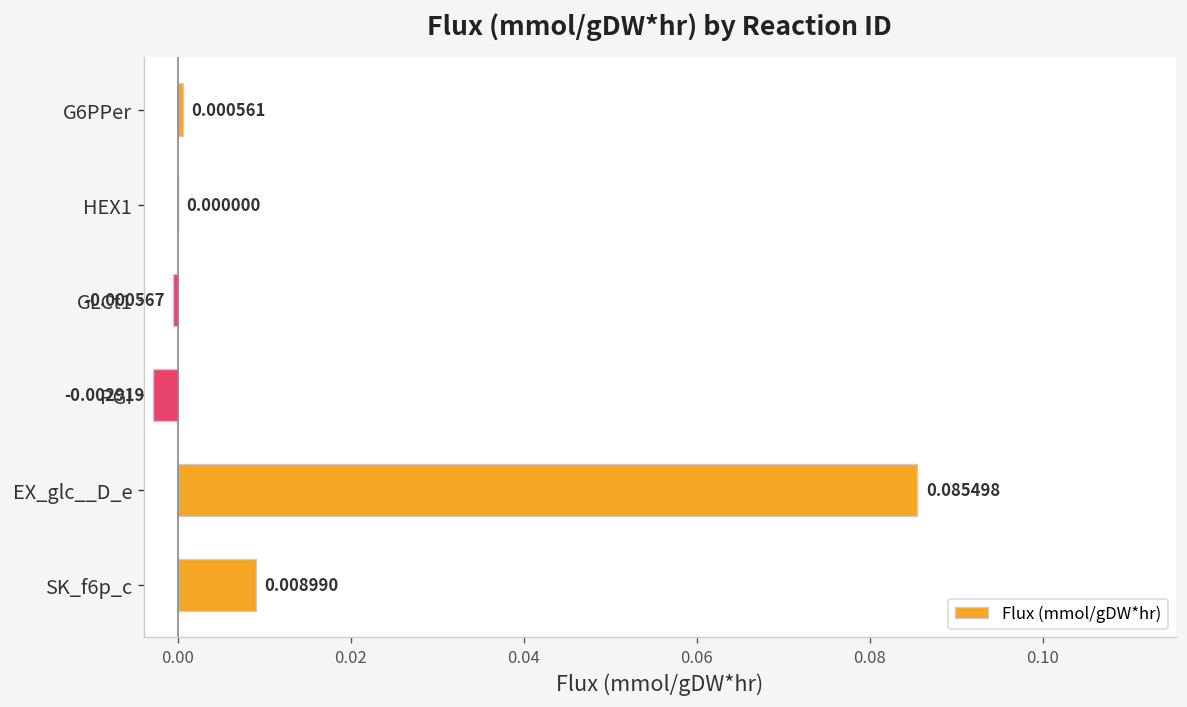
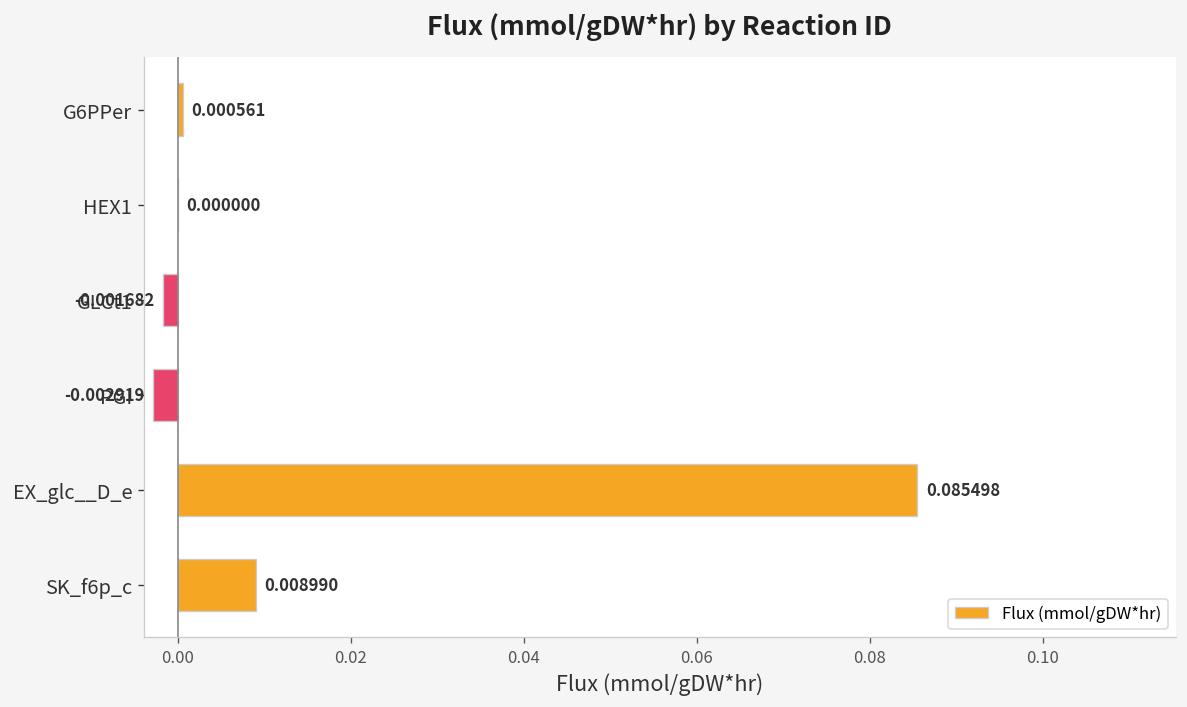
  {
    "G6PPer": 0.000561,
    "HEX1": 0.000000,
-   "GLCt1": -0.000567,
+   "GLCt1": -0.001682,
    "PGI": -0.002919,
    "EX_glc__D_e": 0.085498,
    "SK_f6p_c": 0.008990
  }
